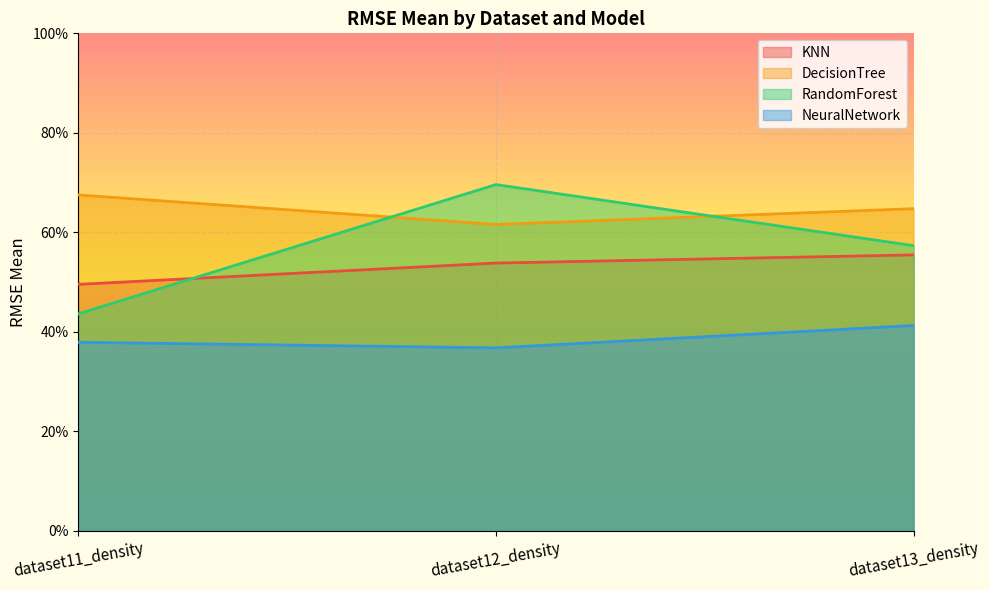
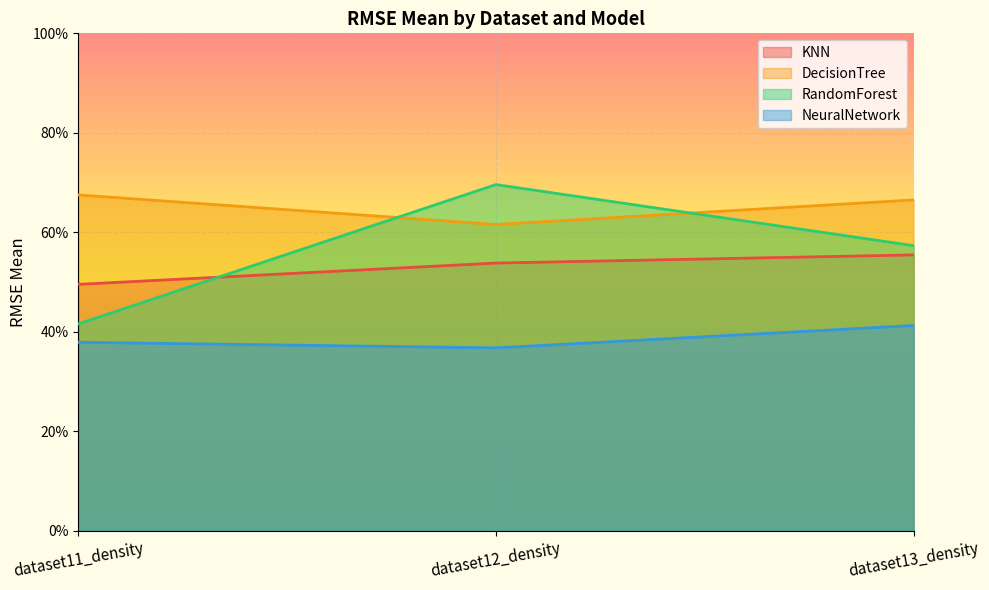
  {
    "KNN": {
      "dataset11_density": "50%",
      "dataset12_density": "54%",
      "dataset13_density": "55%"
    },
    "DecisionTree": {
      "dataset11_density": "68%",
      "dataset12_density": "62%",
-     "dataset13_density": "65%"
+     "dataset13_density": "67%"
    },
    "RandomForest": {
-     "dataset11_density": "44%",
+     "dataset11_density": "42%",
      "dataset12_density": "70%",
      "dataset13_density": "57%"
    },
    "NeuralNetwork": {
      "dataset11_density": "38%",
      "dataset12_density": "37%",
      "dataset13_density": "41%"
    }
  }
